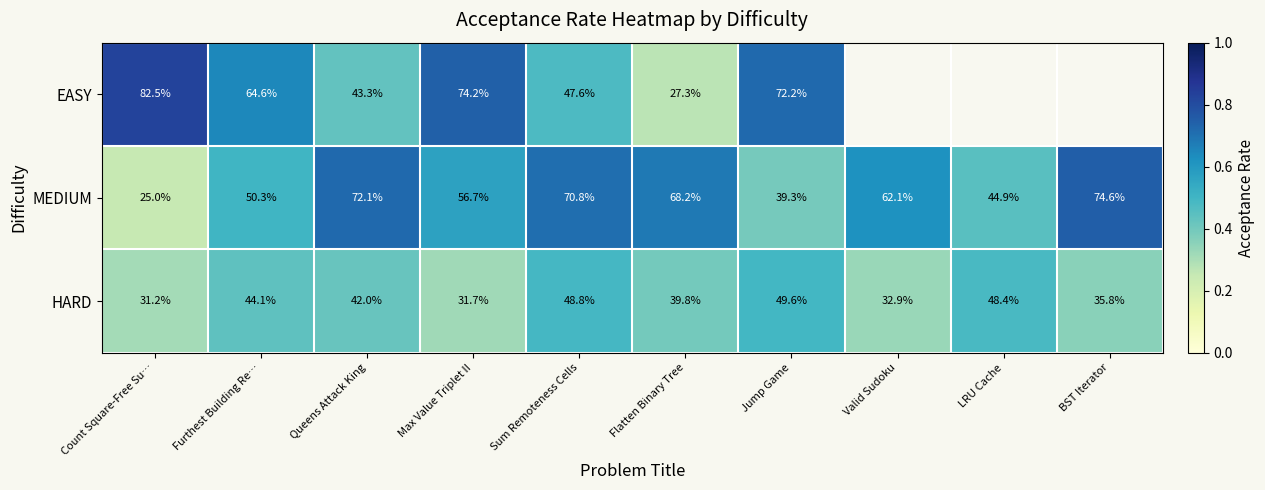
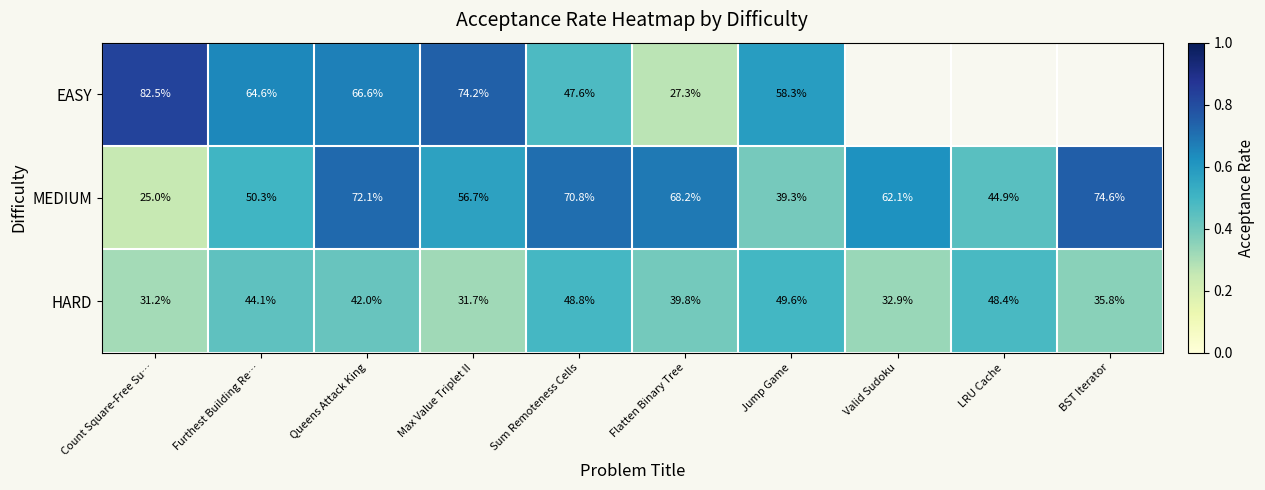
  {
    "EASY": {
      "Count Square-Free Su…": "82.5%",
      "Furthest Building Re…": "64.6%",
-     "Queens Attack King": "43.3%",
+     "Queens Attack King": "66.6%",
      "Max Value Triplet II": "74.2%",
      "Sum Remoteness Cells": "47.6%",
      "Flatten Binary Tree": "27.3%",
-     "Jump Game": "72.2%"
+     "Jump Game": "58.3%"
    },
    "MEDIUM": {
      "Count Square-Free Su…": "25.0%",
      "Furthest Building Re…": "50.3%",
      "Queens Attack King": "72.1%",
      "Max Value Triplet II": "56.7%",
      "Sum Remoteness Cells": "70.8%",
      "Flatten Binary Tree": "68.2%",
      "Jump Game": "39.3%",
      "Valid Sudoku": "62.1%",
      "LRU Cache": "44.9%",
      "BST Iterator": "74.6%"
    },
    "HARD": {
      "Count Square-Free Su…": "31.2%",
      "Furthest Building Re…": "44.1%",
      "Queens Attack King": "42.0%",
      "Max Value Triplet II": "31.7%",
      "Sum Remoteness Cells": "48.8%",
      "Flatten Binary Tree": "39.8%",
      "Jump Game": "49.6%",
      "Valid Sudoku": "32.9%",
      "LRU Cache": "48.4%",
      "BST Iterator": "35.8%"
    }
  }
